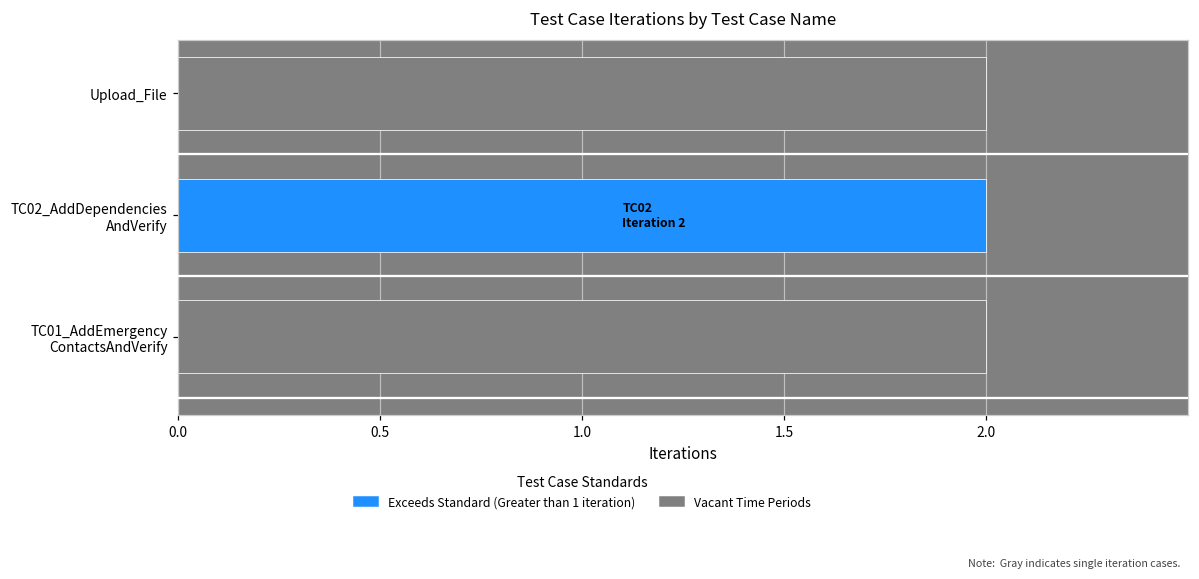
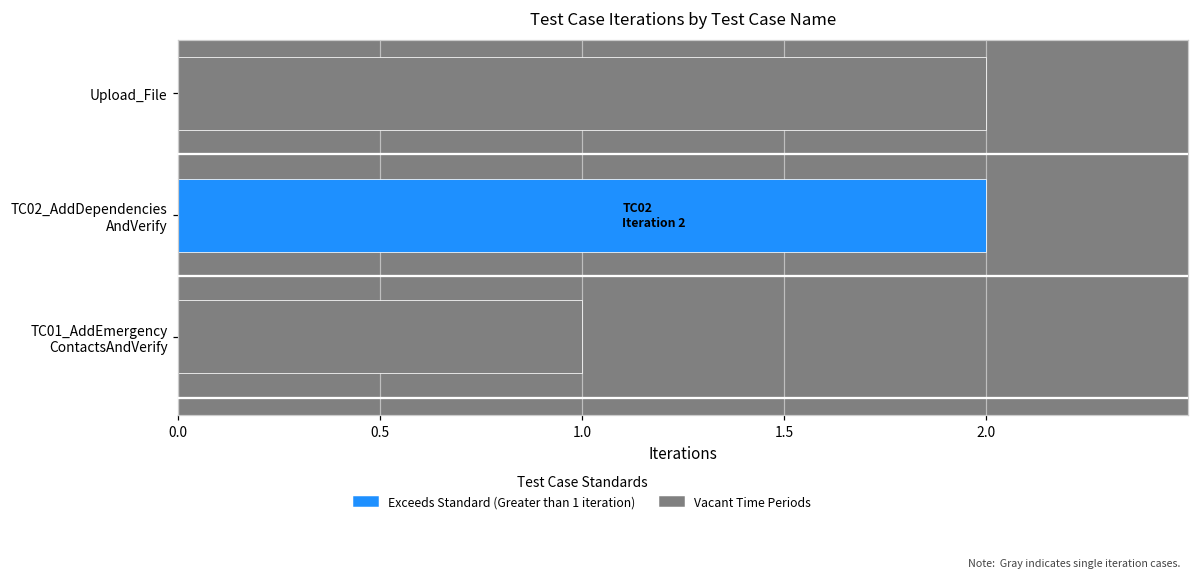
  {
    "Upload_File": 2,
-   "TC01_AddEmergency ContactsAndVerify": 2
+   "TC01_AddEmergency ContactsAndVerify": 1
  }
